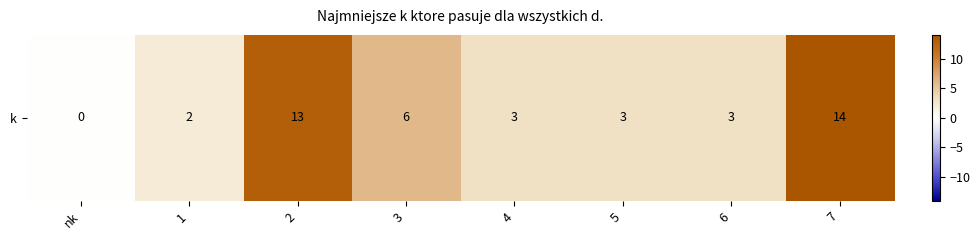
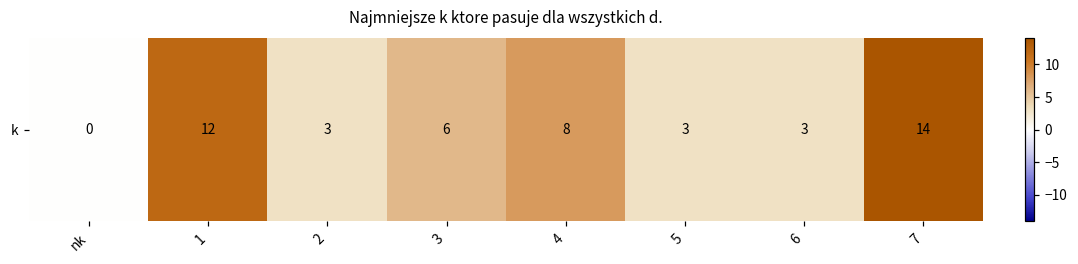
  {
    "k": {
      "nk": 0,
-     "1": 2,
-     "2": 13,
+     "1": 12,
+     "2": 3,
      "3": 6,
-     "4": 3,
+     "4": 8,
      "5": 3,
      "6": 3,
      "7": 14
    }
  }
